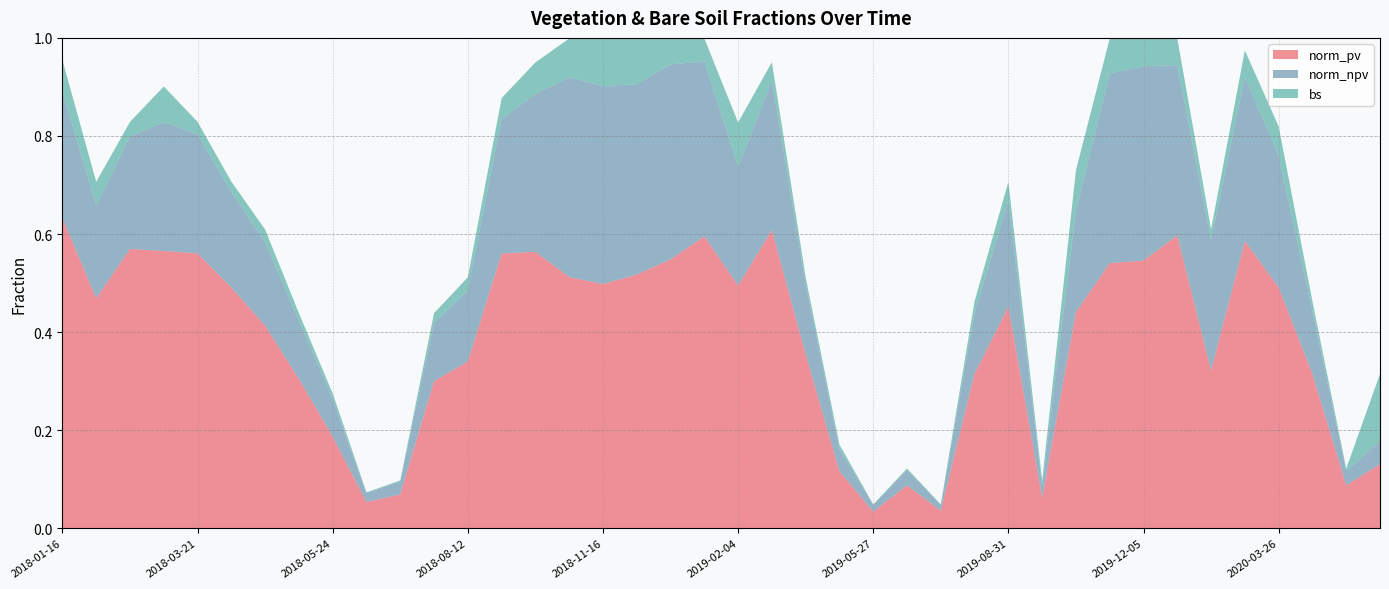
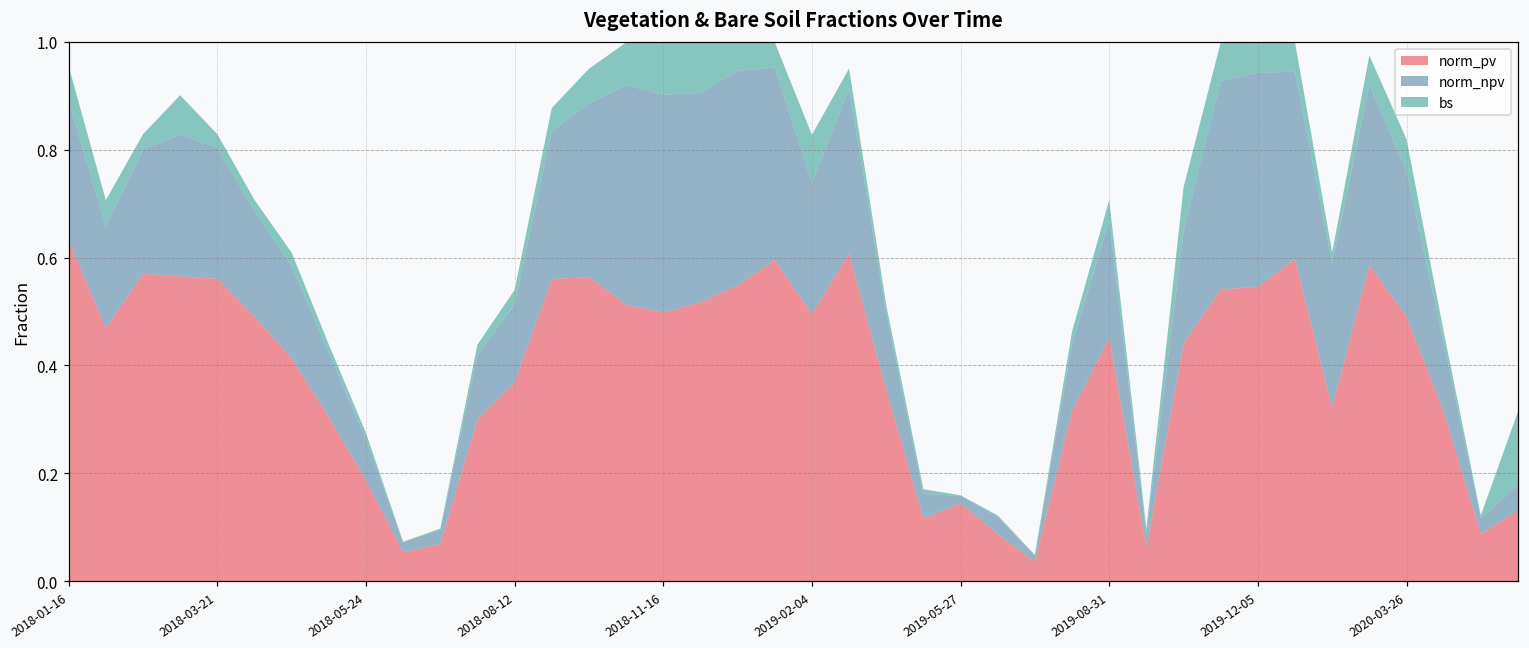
  {
    "norm_pv": {
      "2018-01-16": 0.63,
      "2018-03-21": 0.56,
      "2018-05-24": 0.19,
-     "2018-08-12": 0.34,
+     "2018-08-12": 0.37,
      "2018-11-16": 0.50,
      "2019-02-04": 0.50,
-     "2019-05-27": 0.03,
+     "2019-05-27": 0.14,
      "2019-08-31": 0.45,
      "2019-12-05": 0.55,
      "2020-03-26": 0.49
    }
  }
